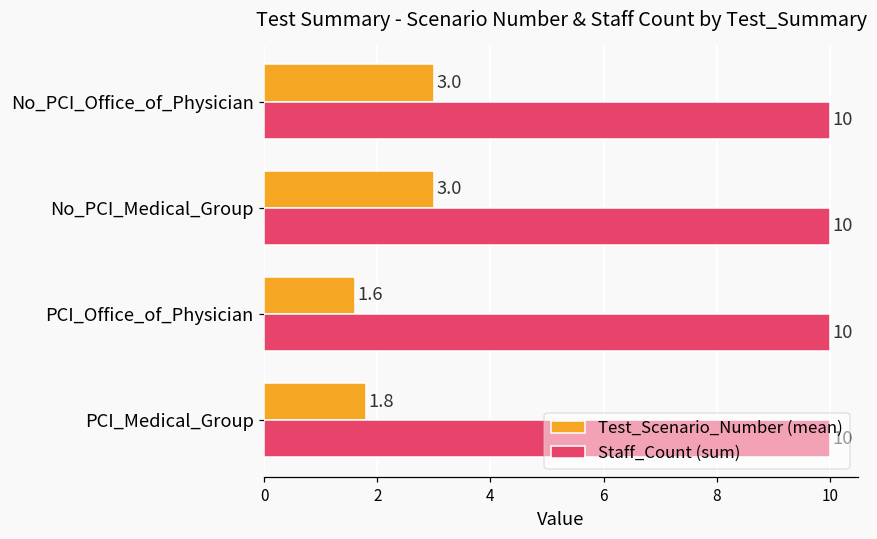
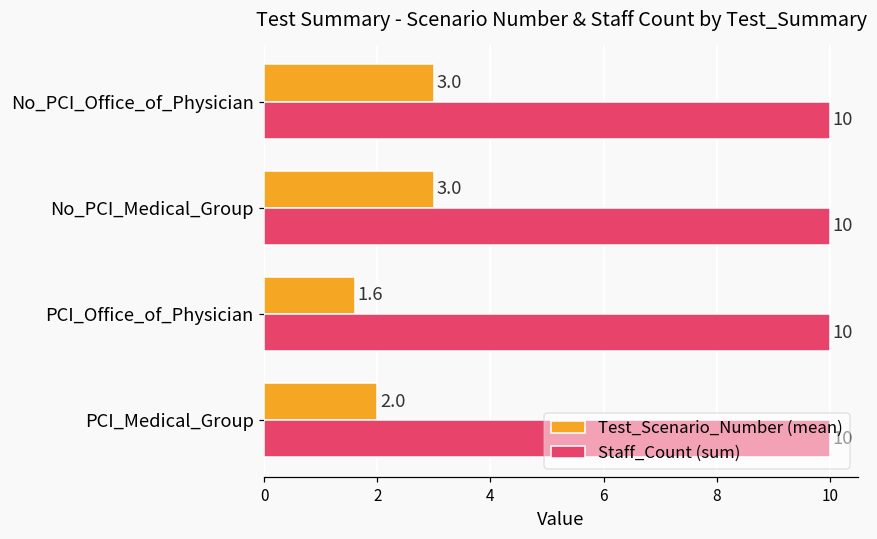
  {
    "Test_Scenario_Number (mean)": {
      "No_PCI_Office_of_Physician": 3.0,
      "No_PCI_Medical_Group": 3.0,
      "PCI_Office_of_Physician": 1.6,
-     "PCI_Medical_Group": 1.8
+     "PCI_Medical_Group": 2.0
    },
    "Staff_Count (sum)": {
      "No_PCI_Office_of_Physician": 10,
      "No_PCI_Medical_Group": 10,
      "PCI_Office_of_Physician": 10
    }
  }
